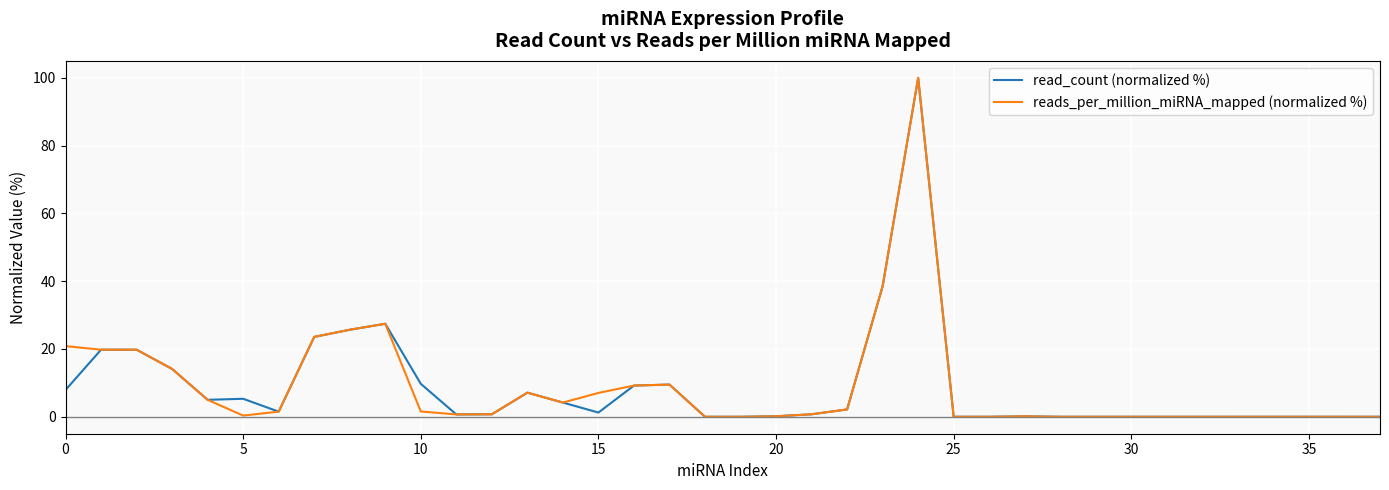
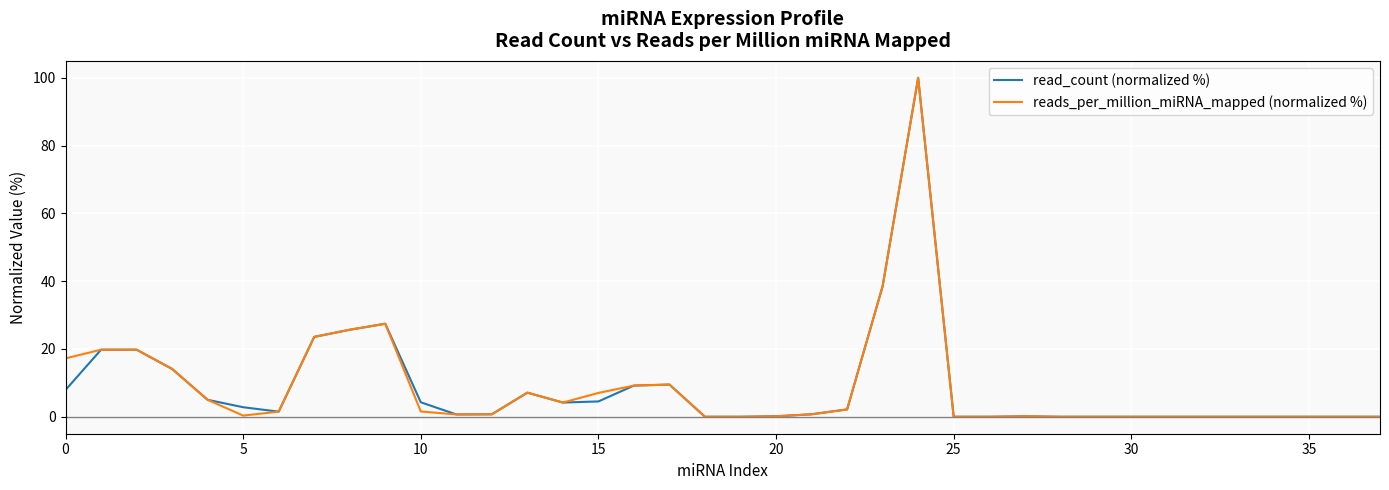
  {
    "read_count (normalized %)": {
      "0": 8,
-     "5": 5,
-     "10": 10,
-     "15": 1
+     "5": 3,
+     "10": 4,
+     "15": 5
    },
    "reads_per_million_miRNA_mapped (normalized %)": {
-     "0": 21,
+     "0": 17,
      "5": 0,
      "10": 2,
      "15": 7
    }
  }
